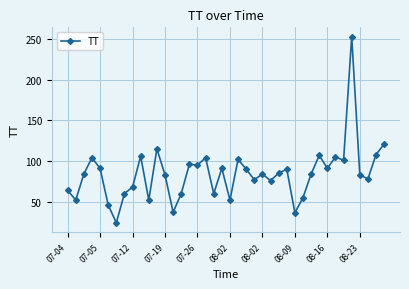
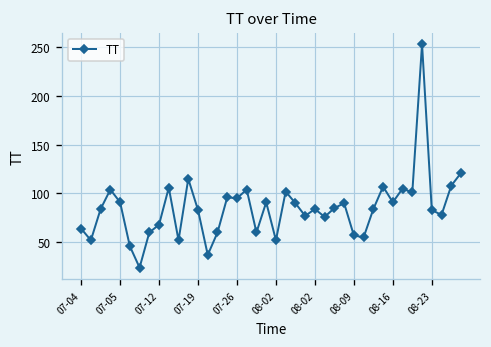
  {
    "07-04": 60,
    "07-05": 90,
    "07-12": 70,
    "07-19": 80,
    "07-26": 100,
-   "08-09": 40,
+   "08-09": 60,
    "08-16": 90,
    "08-23": 80
  }
